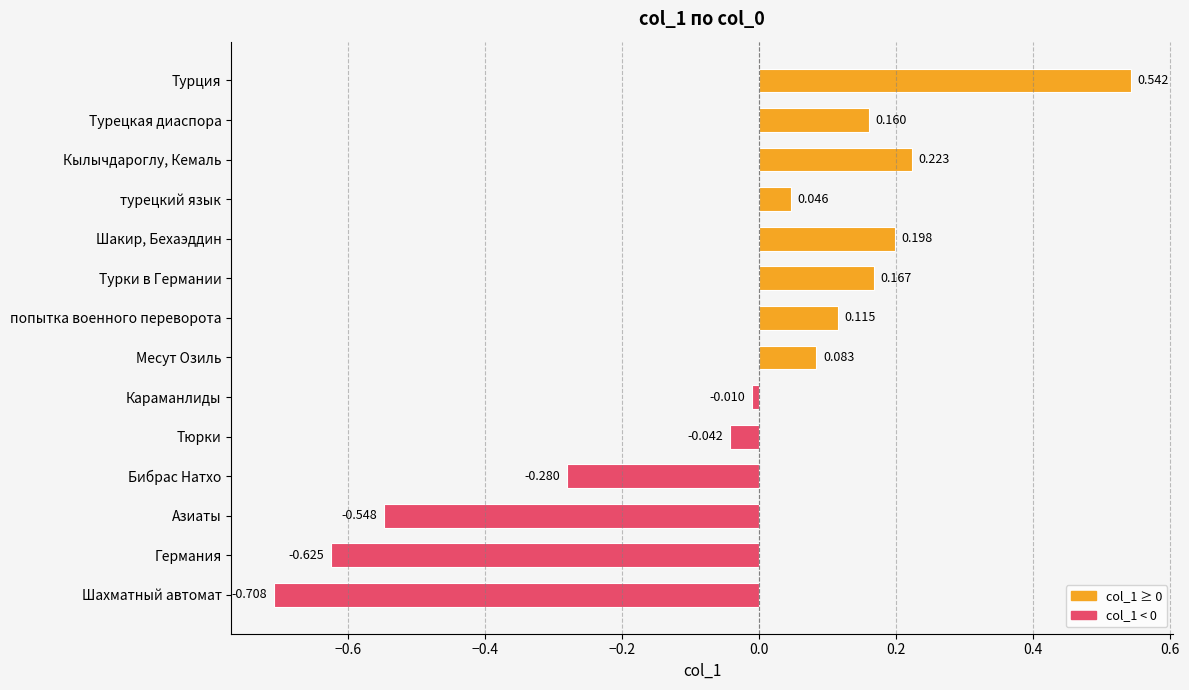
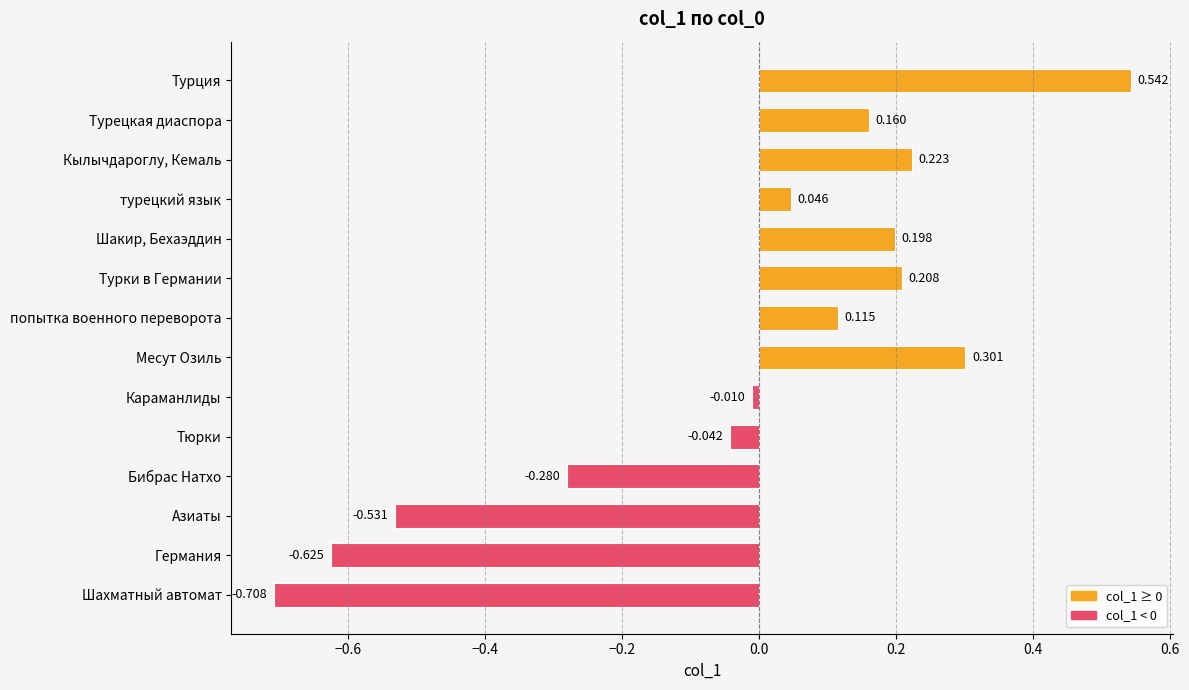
  {
    "Турция": 0.542,
    "Турецкая диаспора": 0.160,
    "Кылычдароглу, Кемаль": 0.223,
    "турецкий язык": 0.046,
    "Шакир, Бехаэддин": 0.198,
-   "Турки в Германии": 0.167,
+   "Турки в Германии": 0.208,
    "попытка военного переворота": 0.115,
-   "Месут Озиль": 0.083,
+   "Месут Озиль": 0.301,
    "Караманлиды": -0.010,
    "Тюрки": -0.042,
    "Бибрас Натхо": -0.280,
-   "Азиаты": -0.548,
+   "Азиаты": -0.531,
    "Германия": -0.625,
    "Шахматный автомат": -0.708
  }
